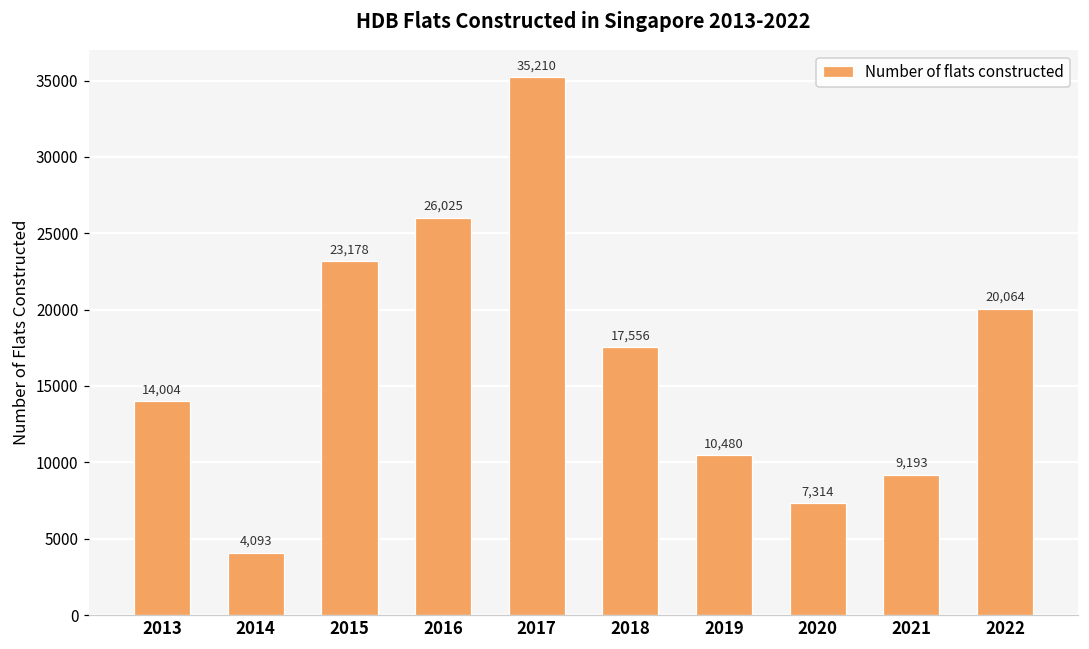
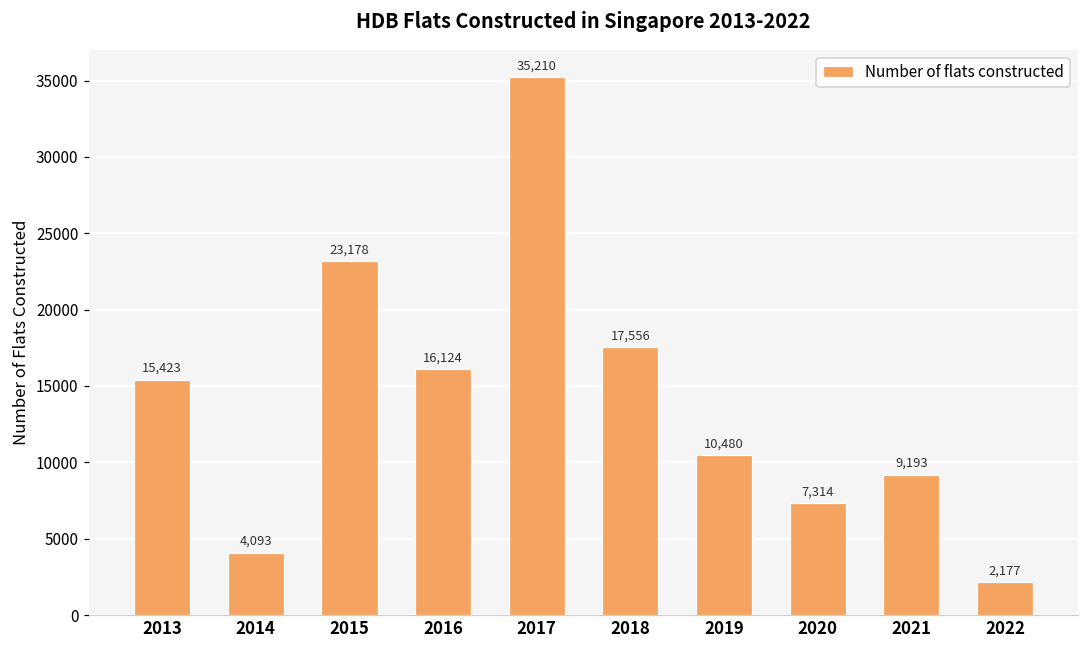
  {
-   "2013": "14,004",
+   "2013": "15,423",
    "2014": "4,093",
    "2015": "23,178",
-   "2016": "26,025",
+   "2016": "16,124",
    "2017": "35,210",
    "2018": "17,556",
    "2019": "10,480",
    "2020": "7,314",
    "2021": "9,193",
-   "2022": "20,064"
+   "2022": "2,177"
  }
